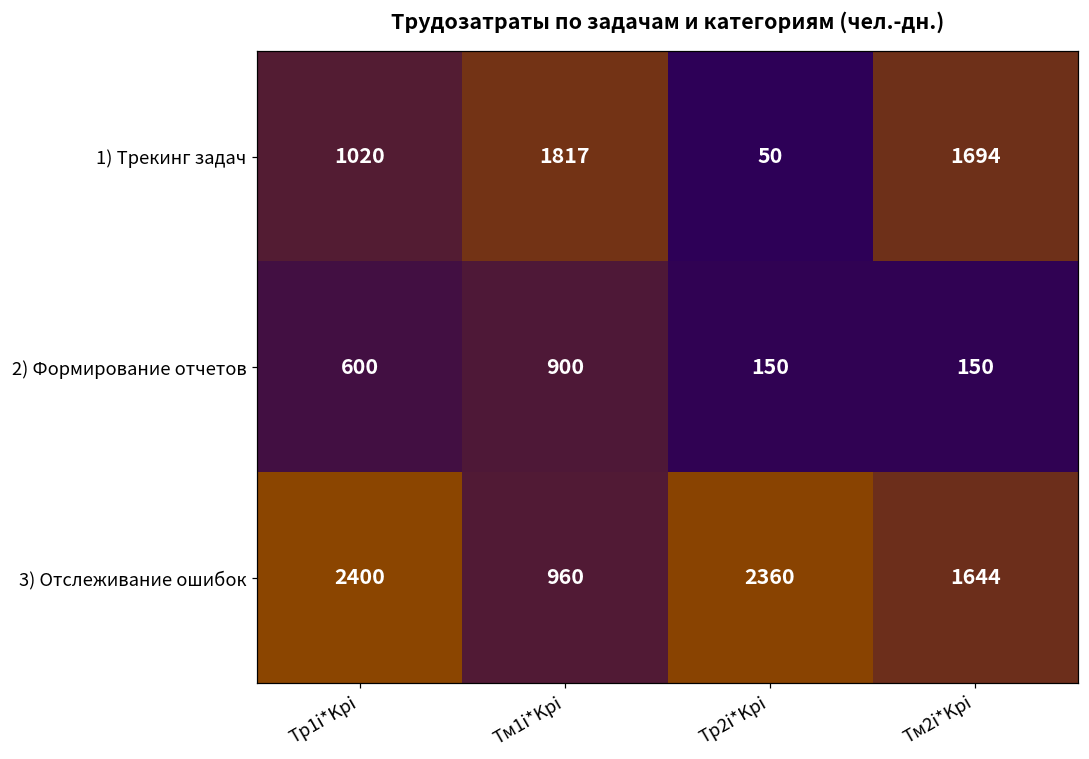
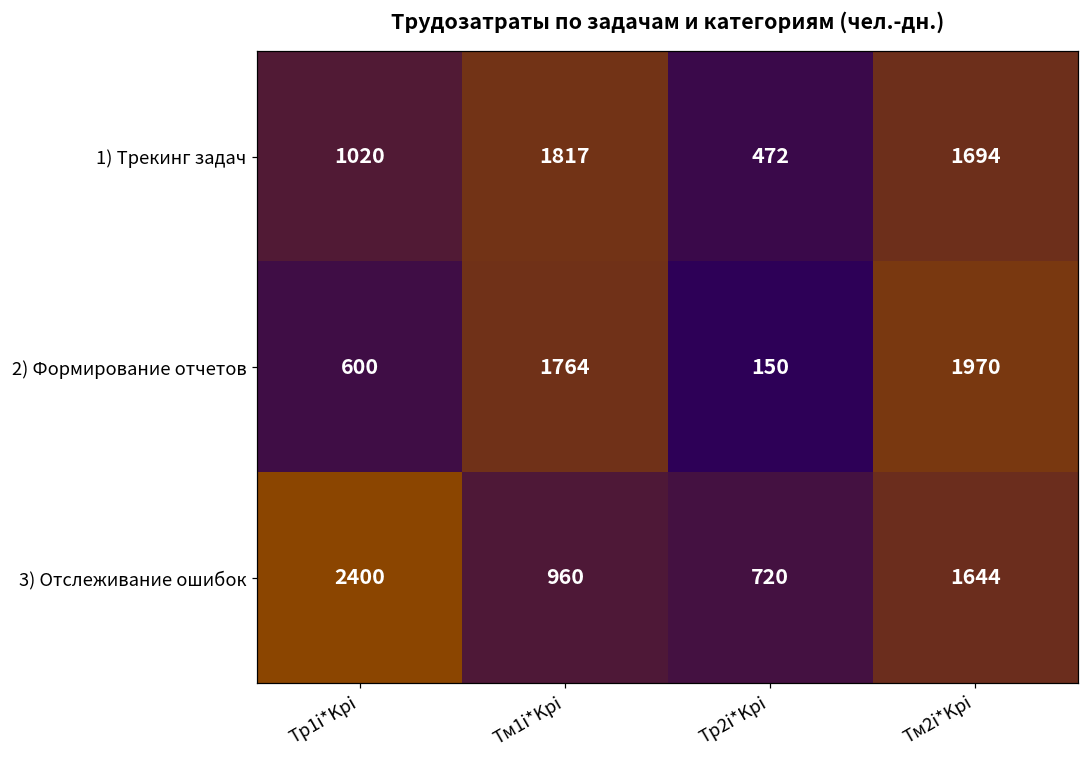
  {
    "1) Трекинг задач": {
      "Тр1i*Kpi": 1020,
      "Тм1i*Kpi": 1817,
-     "Тр2i*Kpi": 50,
+     "Тр2i*Kpi": 472,
      "Тм2i*Kpi": 1694
    },
    "2) Формирование отчетов": {
      "Тр1i*Kpi": 600,
-     "Тм1i*Kpi": 900,
+     "Тм1i*Kpi": 1764,
      "Тр2i*Kpi": 150,
-     "Тм2i*Kpi": 150
+     "Тм2i*Kpi": 1970
    },
    "3) Отслеживание ошибок": {
      "Тр1i*Kpi": 2400,
      "Тм1i*Kpi": 960,
-     "Тр2i*Kpi": 2360,
+     "Тр2i*Kpi": 720,
      "Тм2i*Kpi": 1644
    }
  }
